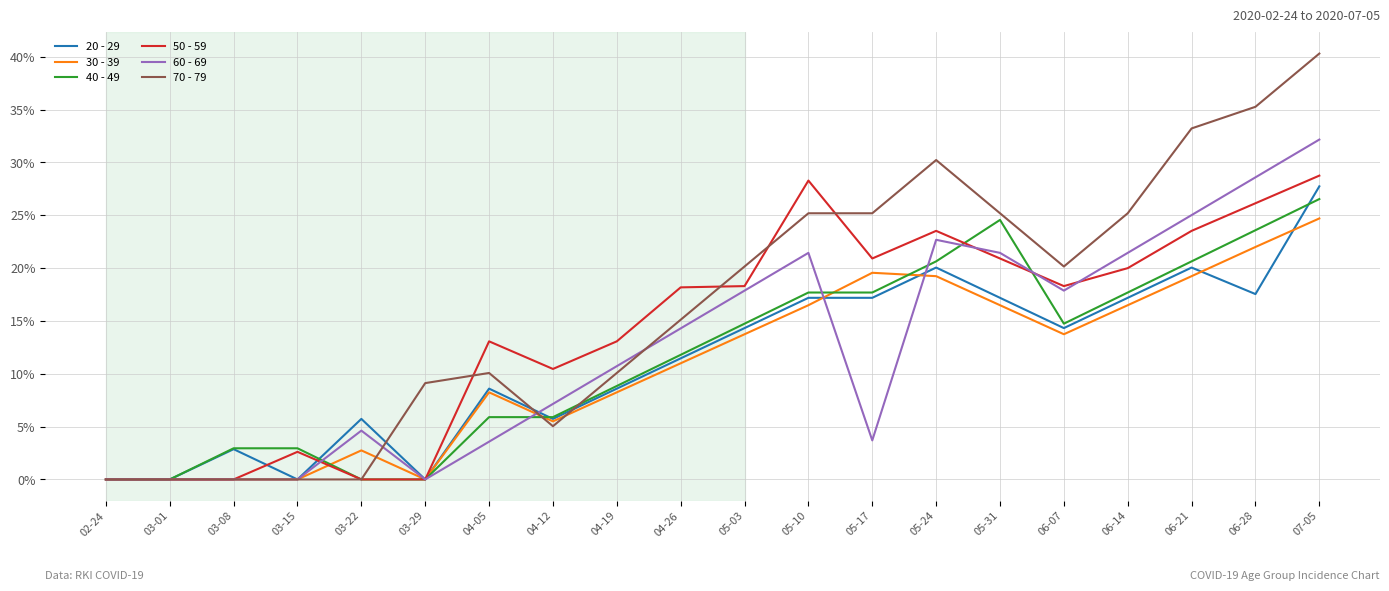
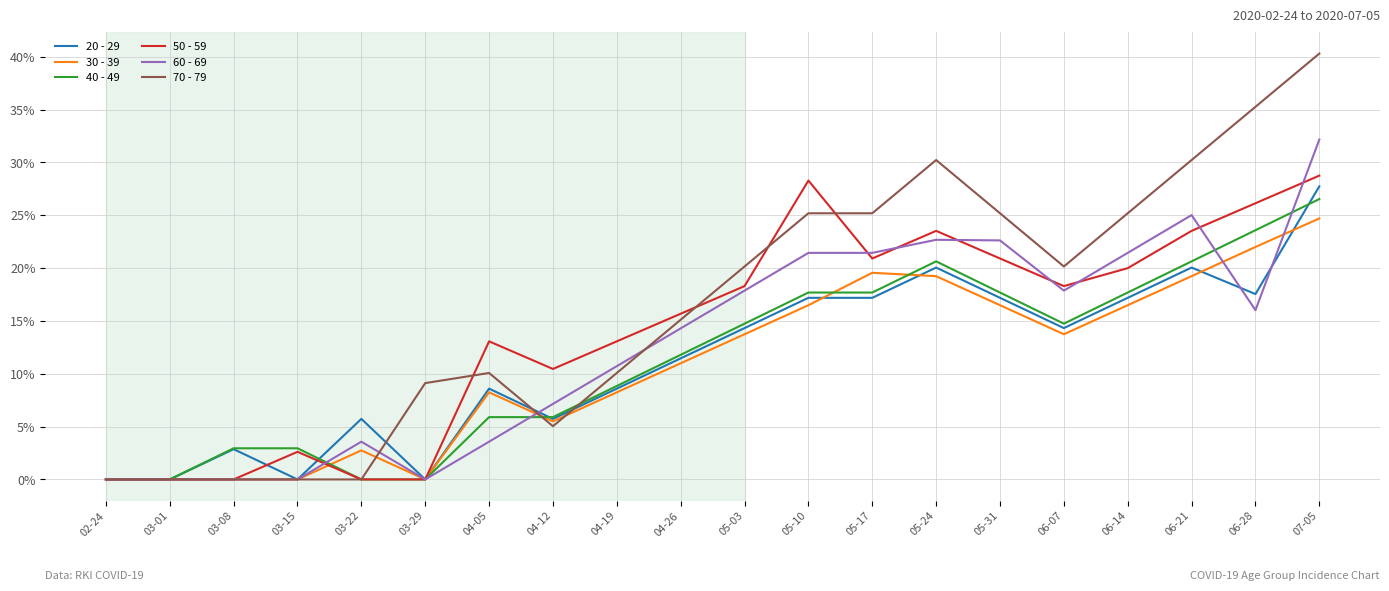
  {
    "20 - 29": {
      "03-22": "5.7%",
      "04-05": "8.6%",
      "04-19": "8.6%",
      "04-26": "11.5%",
      "05-03": "14.3%",
      "05-10": "17.2%",
      "05-17": "17.2%",
      "05-24": "20.1%",
      "05-31": "17.2%",
      "06-07": "14.3%",
      "06-14": "17.2%",
      "06-21": "20.1%",
      "06-28": "17.5%",
      "07-05": "27.7%"
    },
    "30 - 39": {
      "03-22": "2.7%",
      "04-05": "8.2%",
      "04-19": "8.2%",
      "04-26": "11.0%",
      "05-03": "13.7%",
      "05-10": "16.5%",
      "05-17": "19.6%",
      "05-24": "19.2%",
      "05-31": "16.5%",
      "06-07": "13.7%",
      "06-14": "16.5%",
      "06-21": "19.2%",
      "06-28": "22.0%",
      "07-05": "24.7%"
    },
    "40 - 49": {
      "03-15": "2.9%",
      "04-05": "5.9%",
      "04-19": "8.8%",
      "04-26": "11.8%",
      "05-03": "14.7%",
      "05-10": "17.7%",
      "05-17": "17.7%",
      "05-24": "20.6%",
-     "05-31": "24.6%",
+     "05-31": "17.7%",
      "06-07": "14.7%",
      "06-14": "17.7%",
      "06-21": "20.6%",
      "06-28": "23.6%",
      "07-05": "26.5%"
    },
    "50 - 59": {
      "03-15": "2.6%",
      "04-05": "13.1%",
      "04-12": "10.5%",
      "04-19": "13.1%",
-     "04-26": "18.2%",
+     "04-26": "15.7%",
      "05-03": "18.3%",
      "05-10": "28.3%",
      "05-17": "20.9%",
      "05-24": "23.5%",
      "05-31": "20.9%",
      "06-07": "18.3%",
      "06-14": "20.0%",
      "06-21": "23.5%",
      "06-28": "26.1%",
      "07-05": "28.8%"
    },
    "60 - 69": {
-     "03-22": "4.6%",
+     "03-22": "3.6%",
      "04-05": "3.6%",
      "04-12": "7.1%",
      "04-19": "10.7%",
      "04-26": "14.3%",
      "05-03": "17.9%",
      "05-10": "21.4%",
-     "05-17": "3.7%",
+     "05-17": "21.4%",
      "05-24": "22.7%",
-     "05-31": "21.4%",
+     "05-31": "22.6%",
      "06-07": "17.9%",
      "06-14": "21.4%",
      "06-21": "25.0%",
-     "06-28": "28.6%",
+     "06-28": "16.0%",
      "07-05": "32.2%"
    },
    "70 - 79": {
      "03-29": "9.1%",
      "04-05": "10.1%",
      "04-12": "5.0%",
      "04-19": "10.1%",
      "04-26": "15.1%",
      "05-03": "20.2%",
      "05-10": "25.2%",
      "05-17": "25.2%",
      "05-24": "30.2%",
      "05-31": "25.2%",
      "06-07": "20.2%",
      "06-14": "25.2%",
-     "06-21": "33.2%",
+     "06-21": "30.2%",
      "06-28": "35.3%",
      "07-05": "40.3%"
    }
  }
